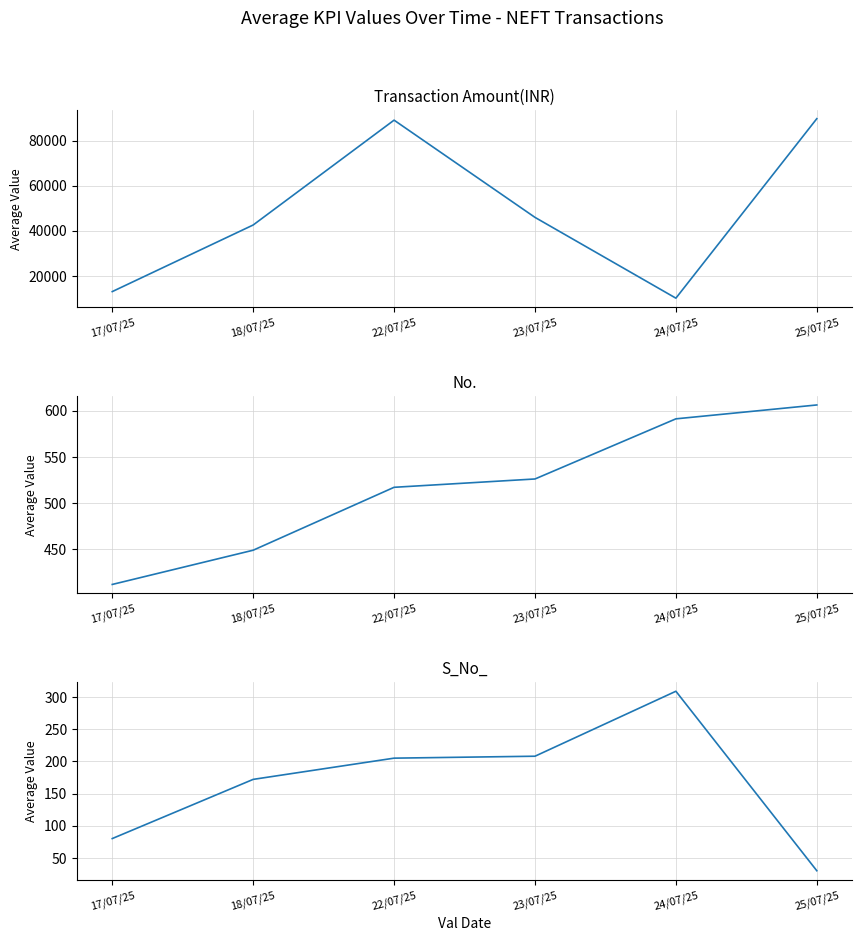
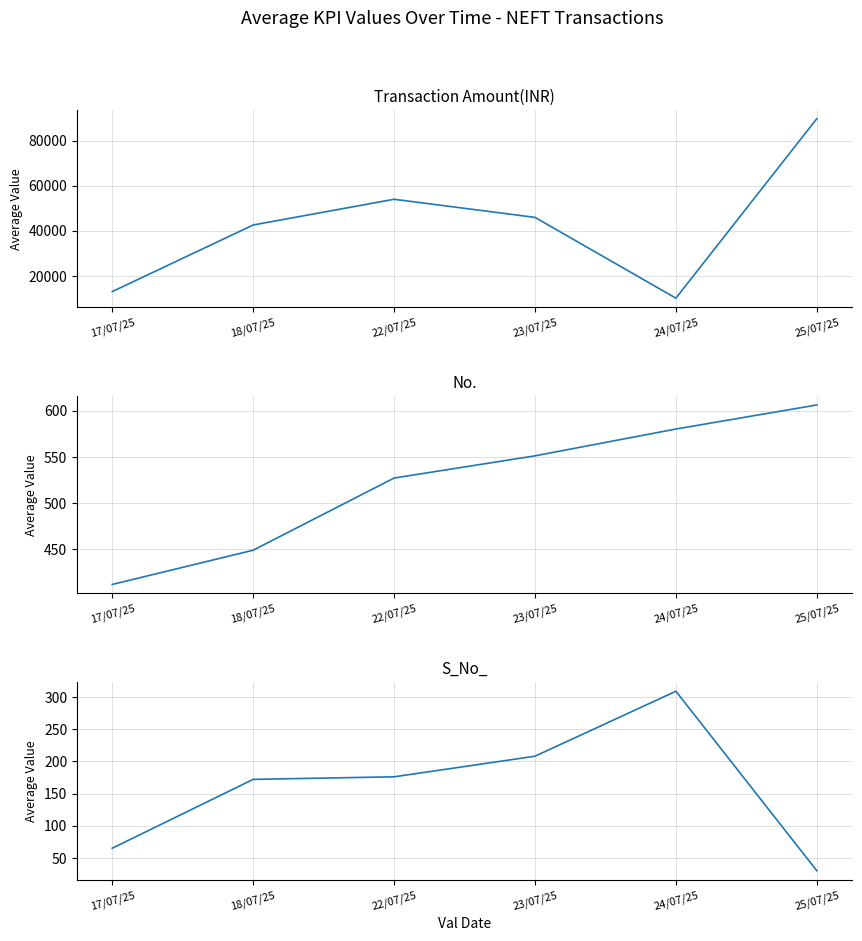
  {
    "Transaction Amount(INR)": {
      "17/07/25": 13000,
      "18/07/25": 43000,
-     "22/07/25": 89000,
+     "22/07/25": 54000,
      "23/07/25": 46000,
      "24/07/25": 10000,
      "25/07/25": 90000
    },
    "No.": {
      "17/07/25": 410,
      "18/07/25": 450,
-     "22/07/25": 520,
-     "23/07/25": 530,
-     "24/07/25": 590,
+     "22/07/25": 530,
+     "23/07/25": 550,
+     "24/07/25": 580,
      "25/07/25": 610
    },
    "S_No_": {
-     "17/07/25": 80,
+     "17/07/25": 70,
      "18/07/25": 170,
-     "22/07/25": 210,
+     "22/07/25": 180,
      "23/07/25": 210,
      "24/07/25": 310,
      "25/07/25": 30
    }
  }
